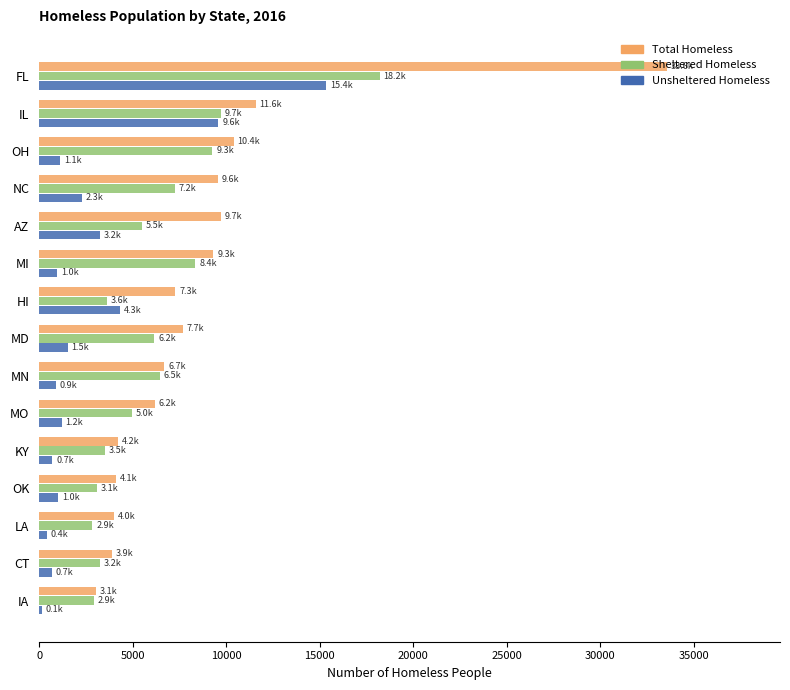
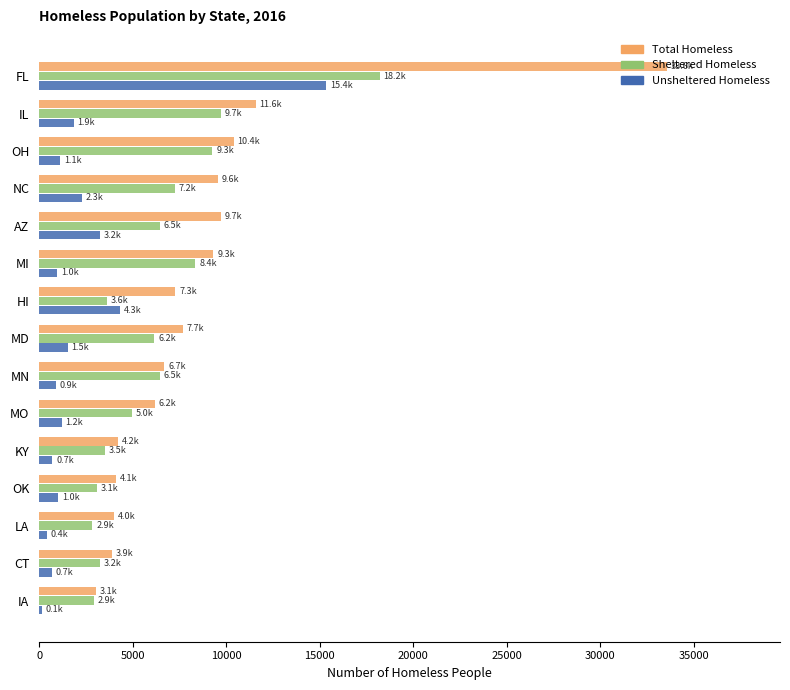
  {
    "Total Homeless": {
      "FL": "33.6k",
      "IL": "11.6k",
      "OH": "10.4k",
      "NC": "9.6k",
      "AZ": "9.7k",
      "MI": "9.3k",
      "HI": "7.3k",
      "MD": "7.7k",
      "MN": "6.7k",
      "MO": "6.2k",
      "KY": "4.2k",
      "OK": "4.1k",
      "LA": "4.0k",
      "CT": "3.9k",
      "IA": "3.1k"
    },
    "Sheltered Homeless": {
      "FL": "18.2k",
      "IL": "9.7k",
      "OH": "9.3k",
      "NC": "7.2k",
-     "AZ": "5.5k",
+     "AZ": "6.5k",
      "MI": "8.4k",
      "HI": "3.6k",
      "MD": "6.2k",
      "MN": "6.5k",
      "MO": "5.0k",
      "KY": "3.5k",
      "OK": "3.1k",
      "LA": "2.9k",
      "CT": "3.2k",
      "IA": "2.9k"
    },
    "Unsheltered Homeless": {
      "FL": "15.4k",
-     "IL": "9.6k",
+     "IL": "1.9k",
      "OH": "1.1k",
      "NC": "2.3k",
      "AZ": "3.2k",
      "MI": "1.0k",
      "HI": "4.3k",
      "MD": "1.5k",
      "MN": "0.9k",
      "MO": "1.2k",
      "KY": "0.7k",
      "OK": "1.0k",
      "LA": "0.4k",
      "CT": "0.7k",
      "IA": "0.1k"
    }
  }
